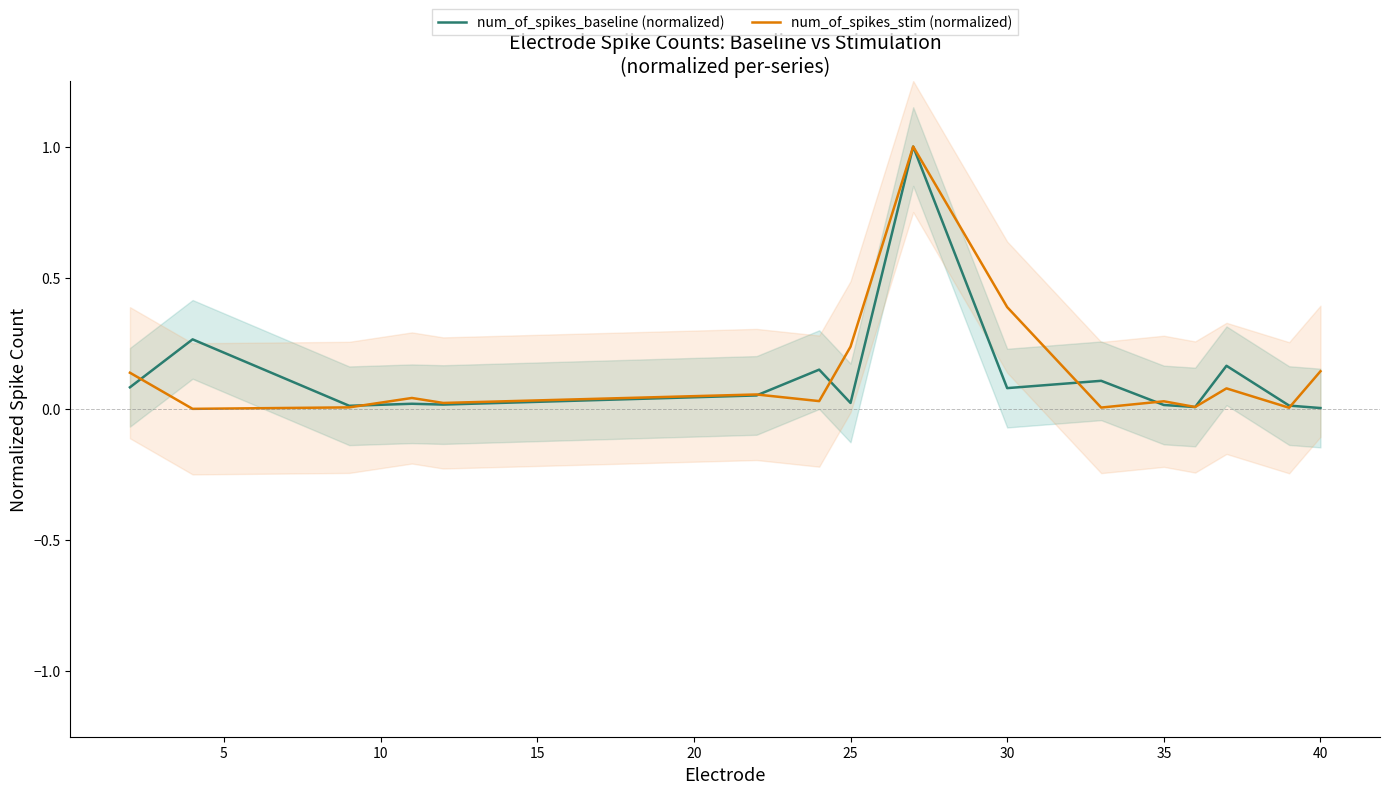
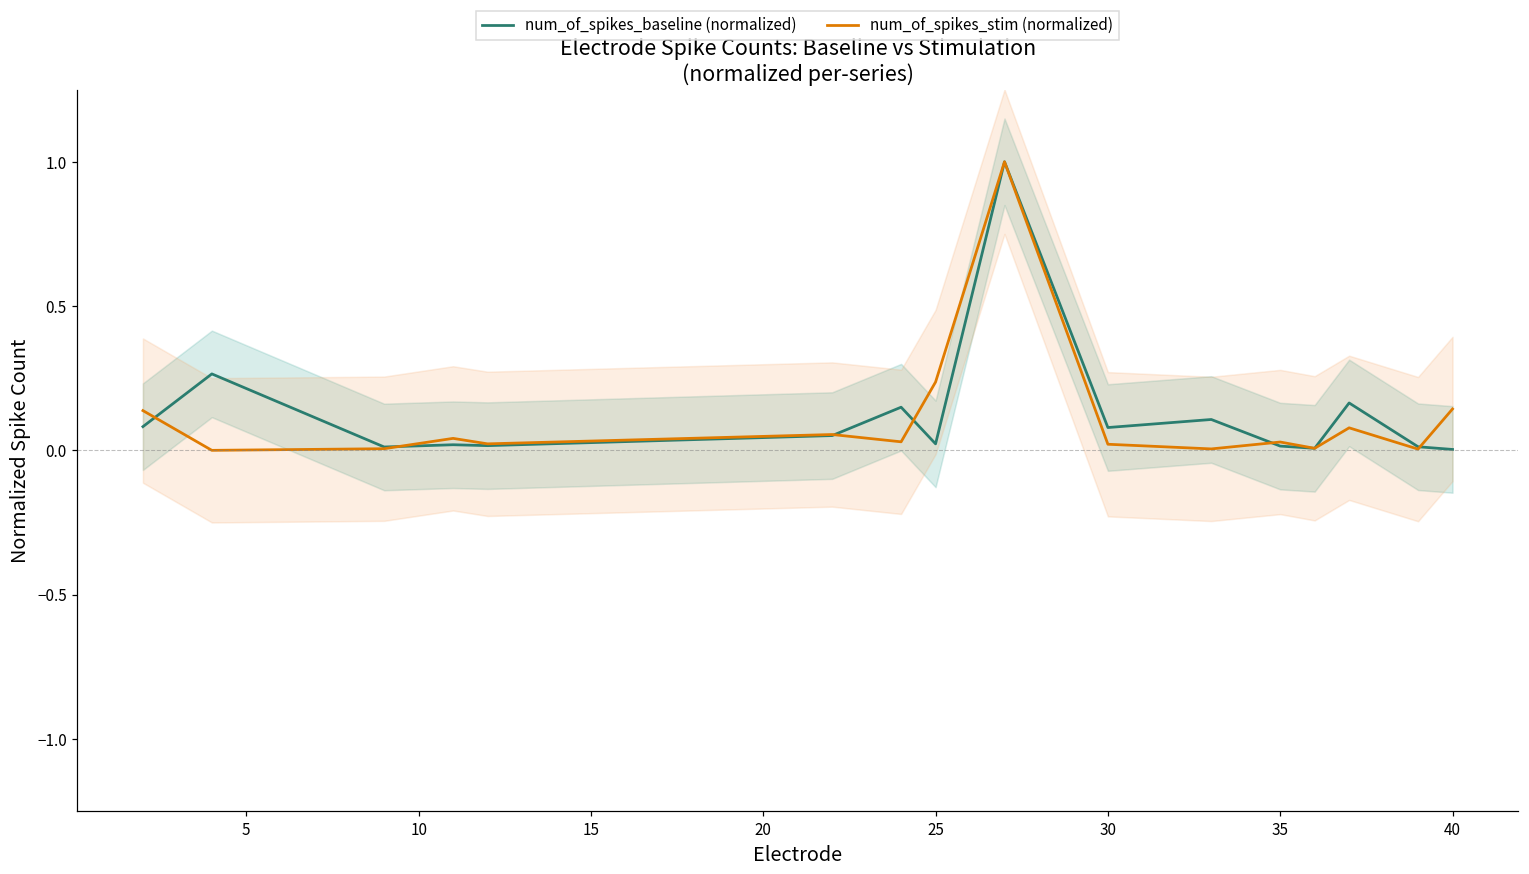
  {
    "num_of_spikes_stim (normalized)": {
      "25": 0.24,
-     "30": 0.39,
+     "30": 0.02,
      "35": 0.03
    }
  }
